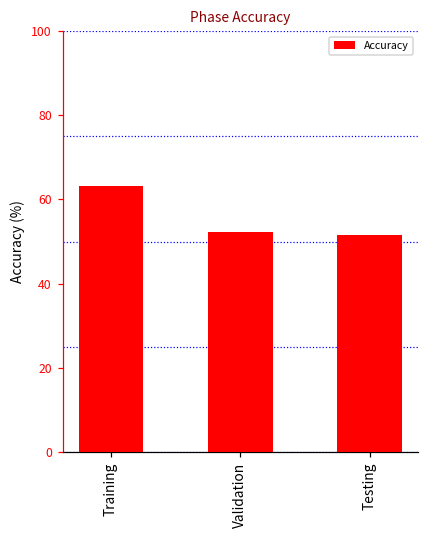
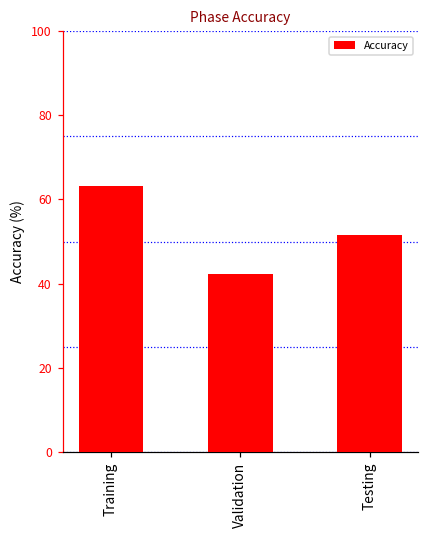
  {
    "Training": 63,
-   "Validation": 52,
+   "Validation": 42,
    "Testing": 52
  }
